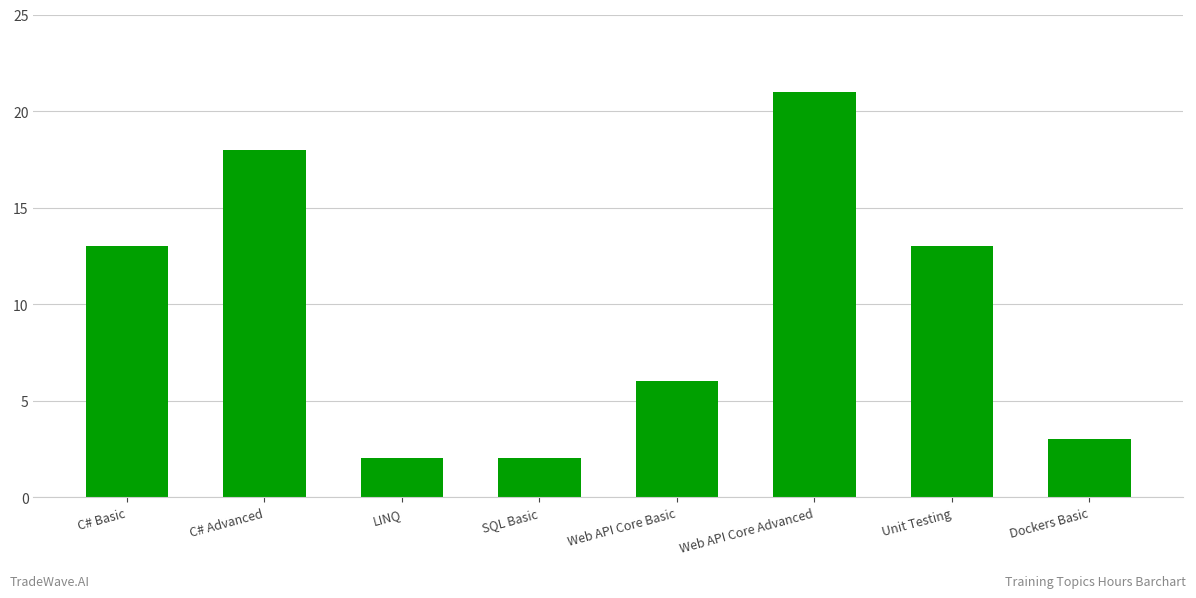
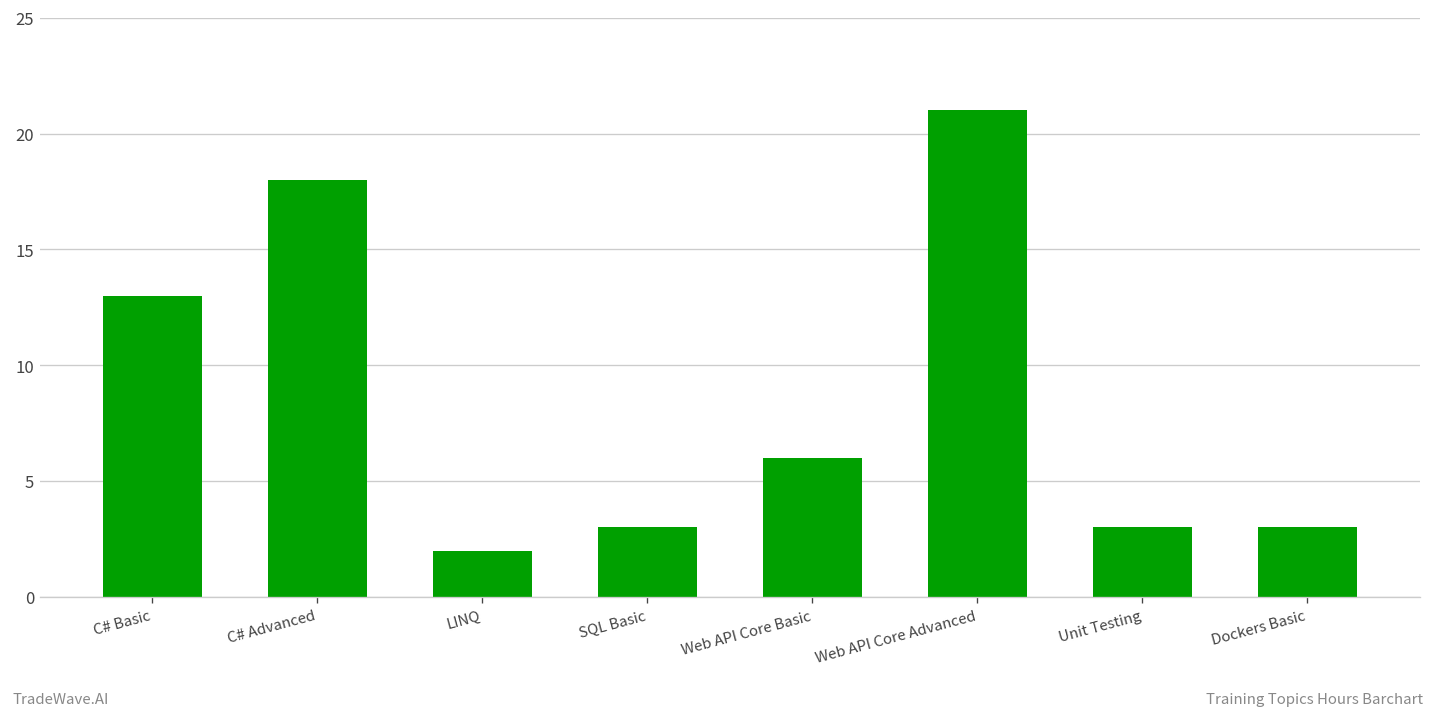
  {
    "C# Basic": 13,
    "C# Advanced": 18,
    "LINQ": 2,
-   "SQL Basic": 2,
+   "SQL Basic": 3,
    "Web API Core Basic": 6,
    "Web API Core Advanced": 21,
-   "Unit Testing": 13,
+   "Unit Testing": 3,
    "Dockers Basic": 3
  }
